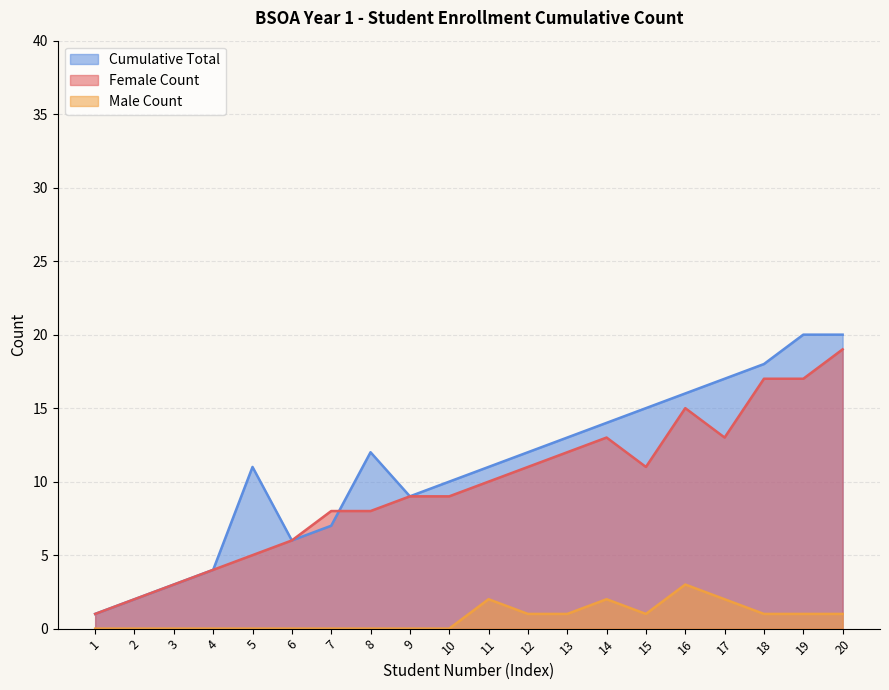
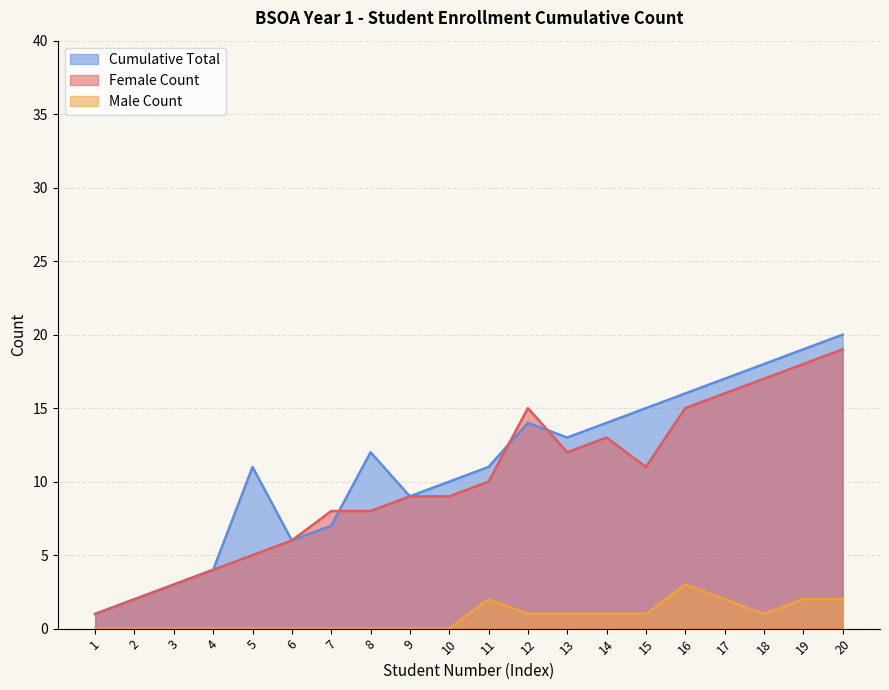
  {
    "Cumulative Total": {
      "5": 11,
      "7": 7,
      "8": 12,
      "10": 10,
      "11": 11,
-     "12": 12,
+     "12": 14,
      "13": 13,
      "14": 14,
      "15": 15,
      "16": 16,
      "17": 17,
      "18": 18,
-     "19": 20,
+     "19": 19,
      "20": 20
    },
    "Female Count": {
      "5": 5,
      "7": 8,
      "8": 8,
      "10": 9,
      "11": 10,
-     "12": 11,
+     "12": 15,
      "13": 12,
      "14": 13,
      "15": 11,
      "16": 15,
-     "17": 13,
+     "17": 16,
      "18": 17,
-     "19": 17,
+     "19": 18,
      "20": 19
    },
    "Male Count": {
      "1": 0,
      "2": 0,
      "3": 0,
      "4": 0,
      "5": 0,
      "6": 0,
      "7": 0,
      "8": 0,
      "9": 0,
      "10": 0,
      "11": 2,
      "12": 1,
      "13": 1,
-     "14": 2,
+     "14": 1,
      "15": 1,
      "16": 3,
      "17": 2,
      "18": 1,
-     "19": 1,
-     "20": 1
+     "19": 2,
+     "20": 2
    }
  }
